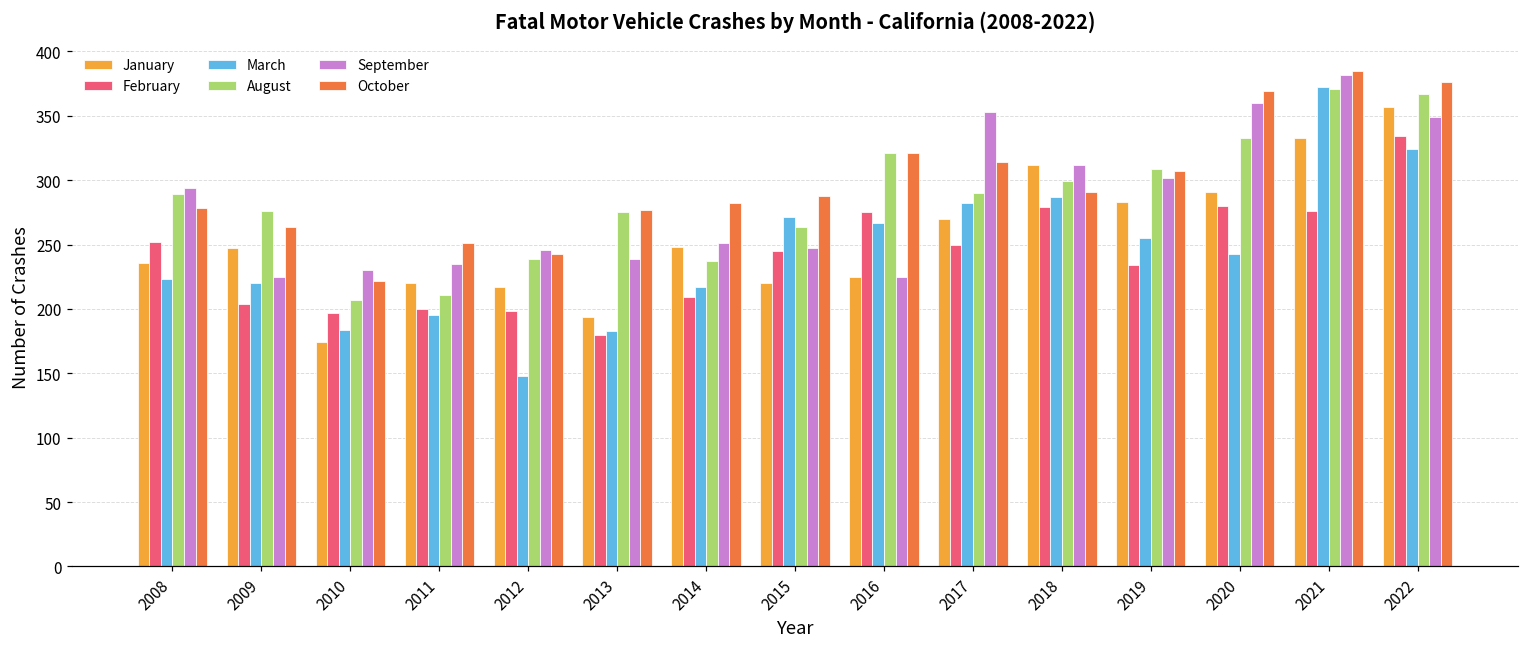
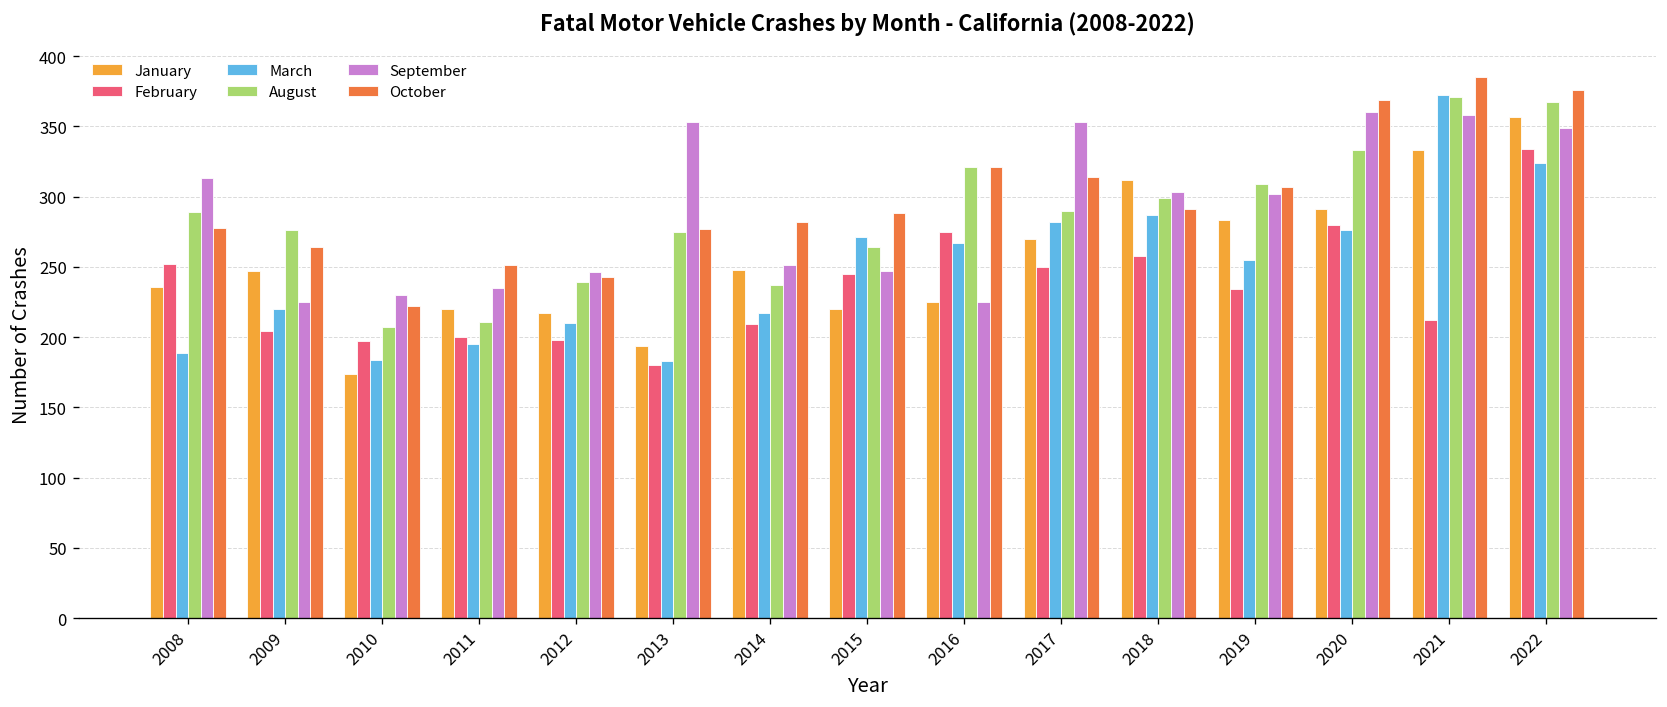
  {
    "February": {
      "2008": 252,
      "2009": 204,
      "2010": 197,
      "2011": 200,
      "2012": 198,
      "2013": 180,
      "2014": 209,
      "2015": 245,
      "2016": 275,
      "2017": 250,
-     "2018": 279,
+     "2018": 258,
      "2019": 234,
      "2020": 280,
-     "2021": 276,
+     "2021": 212,
      "2022": 334
    },
    "March": {
-     "2008": 223,
+     "2008": 189,
      "2009": 220,
      "2010": 184,
      "2011": 195,
-     "2012": 148,
+     "2012": 210,
      "2013": 183,
      "2014": 217,
      "2015": 271,
      "2016": 267,
      "2017": 282,
      "2018": 287,
      "2019": 255,
-     "2020": 243,
+     "2020": 276,
      "2021": 372,
      "2022": 324
    },
    "August": {
      "2008": 289,
      "2009": 276,
      "2010": 207,
      "2011": 211,
      "2012": 239,
      "2013": 275,
      "2014": 237,
      "2015": 264,
      "2016": 321,
      "2017": 290,
      "2018": 299,
      "2019": 309,
      "2020": 333,
      "2021": 371,
      "2022": 367
    },
    "September": {
-     "2008": 294,
+     "2008": 313,
      "2009": 225,
      "2010": 230,
      "2011": 235,
      "2012": 246,
-     "2013": 239,
+     "2013": 353,
      "2014": 251,
      "2015": 247,
      "2016": 225,
      "2017": 353,
-     "2018": 312,
+     "2018": 303,
      "2019": 302,
      "2020": 360,
-     "2021": 382,
+     "2021": 358,
      "2022": 349
    }
  }
